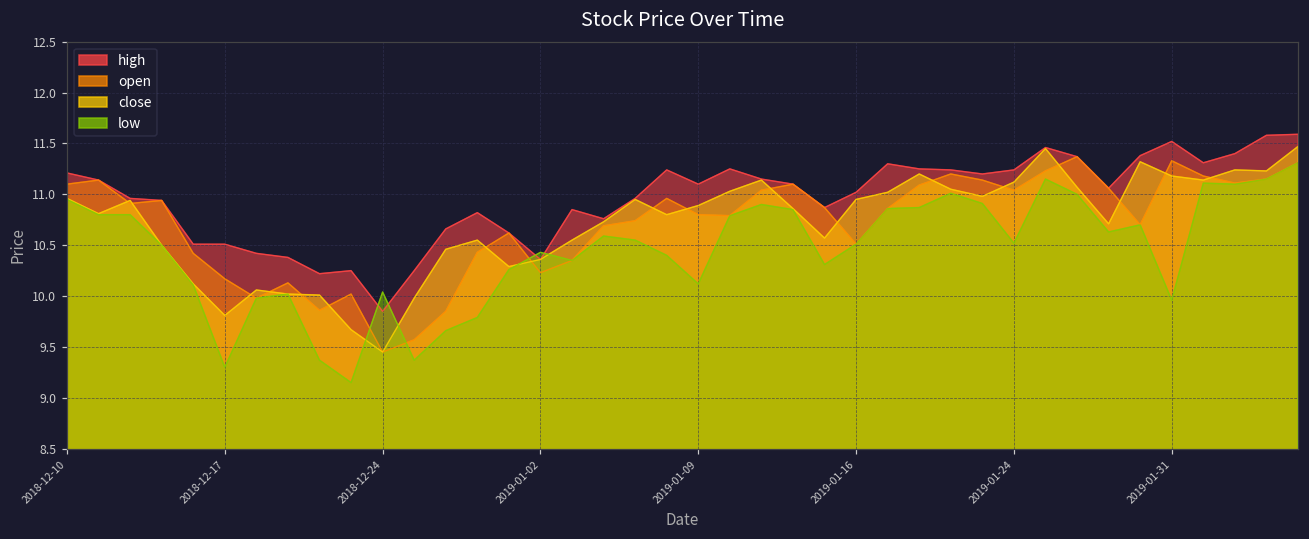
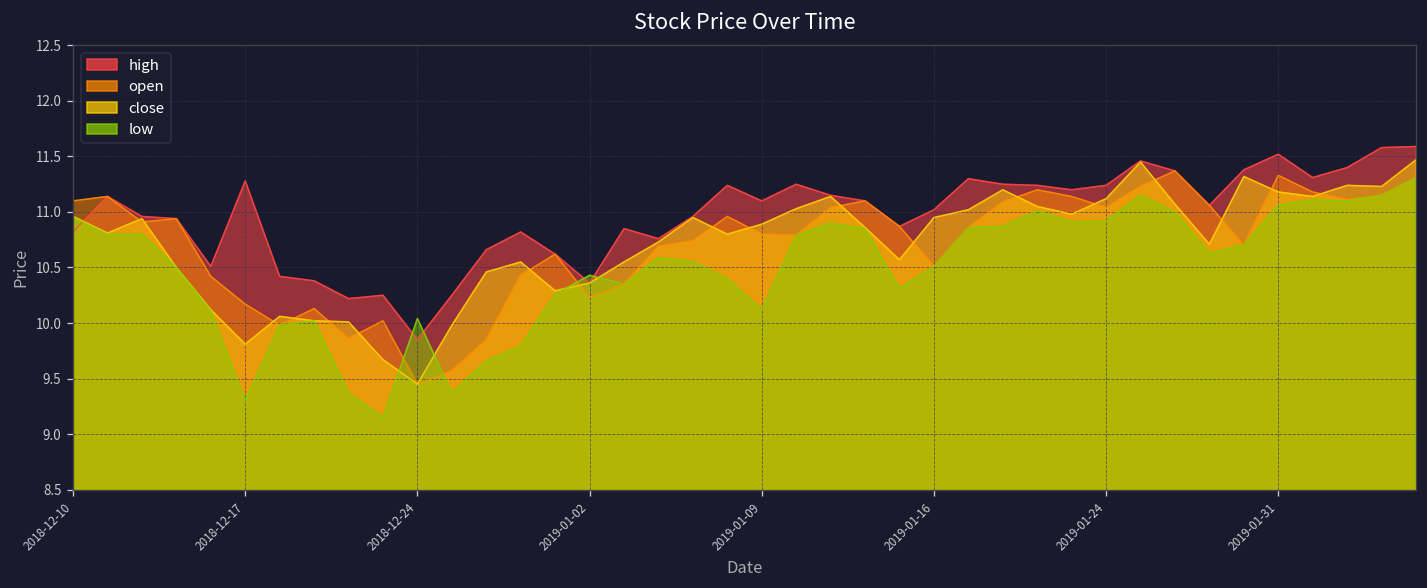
  {
    "high": {
-     "2018-12-10": 11.2,
-     "2018-12-17": 10.5,
+     "2018-12-10": 10.8,
+     "2018-12-17": 11.3,
      "2018-12-24": 9.9,
      "2019-01-09": 11.1,
      "2019-01-16": 11.0,
      "2019-01-24": 11.2,
      "2019-01-31": 11.5
    },
    "low": {
      "2018-12-17": 9.3,
      "2018-12-24": 10.0,
      "2019-01-02": 10.4,
      "2019-01-09": 10.1,
-     "2019-01-24": 10.5,
-     "2019-01-31": 10.0
+     "2019-01-24": 10.9,
+     "2019-01-31": 11.1
    }
  }
